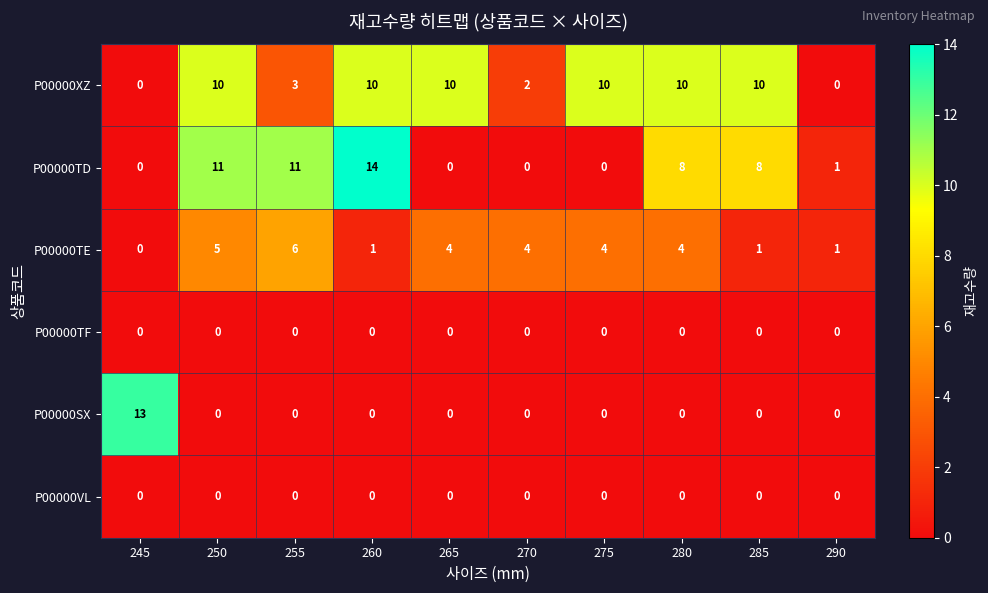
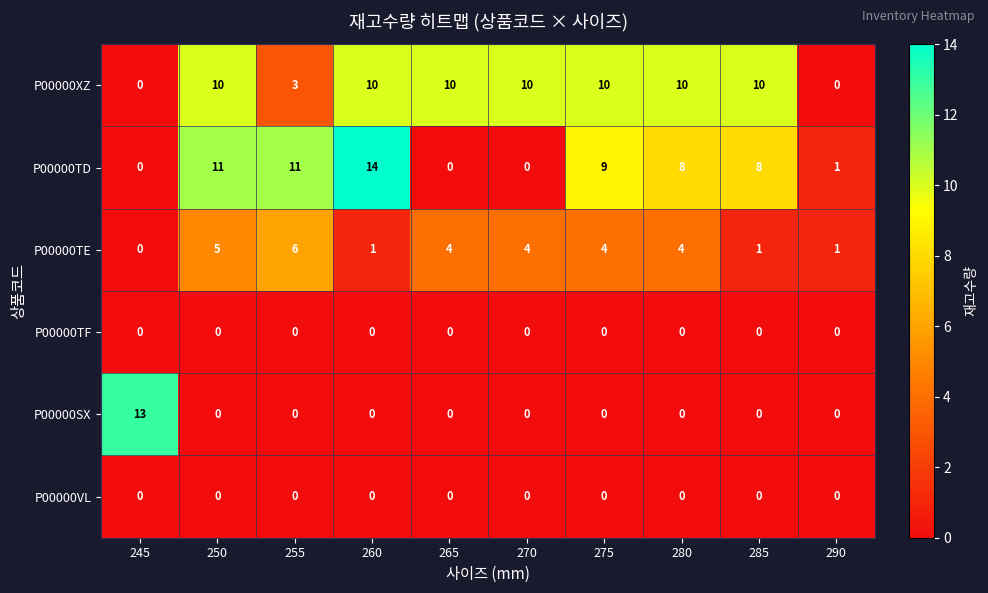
  {
    "P00000XZ": {
      "245": 0,
      "250": 10,
      "255": 3,
      "260": 10,
      "265": 10,
-     "270": 2,
+     "270": 10,
      "275": 10,
      "280": 10,
      "285": 10,
      "290": 0
    },
    "P00000TD": {
      "245": 0,
      "250": 11,
      "255": 11,
      "260": 14,
      "265": 0,
      "270": 0,
-     "275": 0,
+     "275": 9,
      "280": 8,
      "285": 8,
      "290": 1
    },
    "P00000TE": {
      "245": 0,
      "250": 5,
      "255": 6,
      "260": 1,
      "265": 4,
      "270": 4,
      "275": 4,
      "280": 4,
      "285": 1,
      "290": 1
    },
    "P00000TF": {
      "245": 0,
      "250": 0,
      "255": 0,
      "260": 0,
      "265": 0,
      "270": 0,
      "275": 0,
      "280": 0,
      "285": 0,
      "290": 0
    },
    "P00000SX": {
      "245": 13,
      "250": 0,
      "255": 0,
      "260": 0,
      "265": 0,
      "270": 0,
      "275": 0,
      "280": 0,
      "285": 0,
      "290": 0
    },
    "P00000VL": {
      "245": 0,
      "250": 0,
      "255": 0,
      "260": 0,
      "265": 0,
      "270": 0,
      "275": 0,
      "280": 0,
      "285": 0,
      "290": 0
    }
  }
